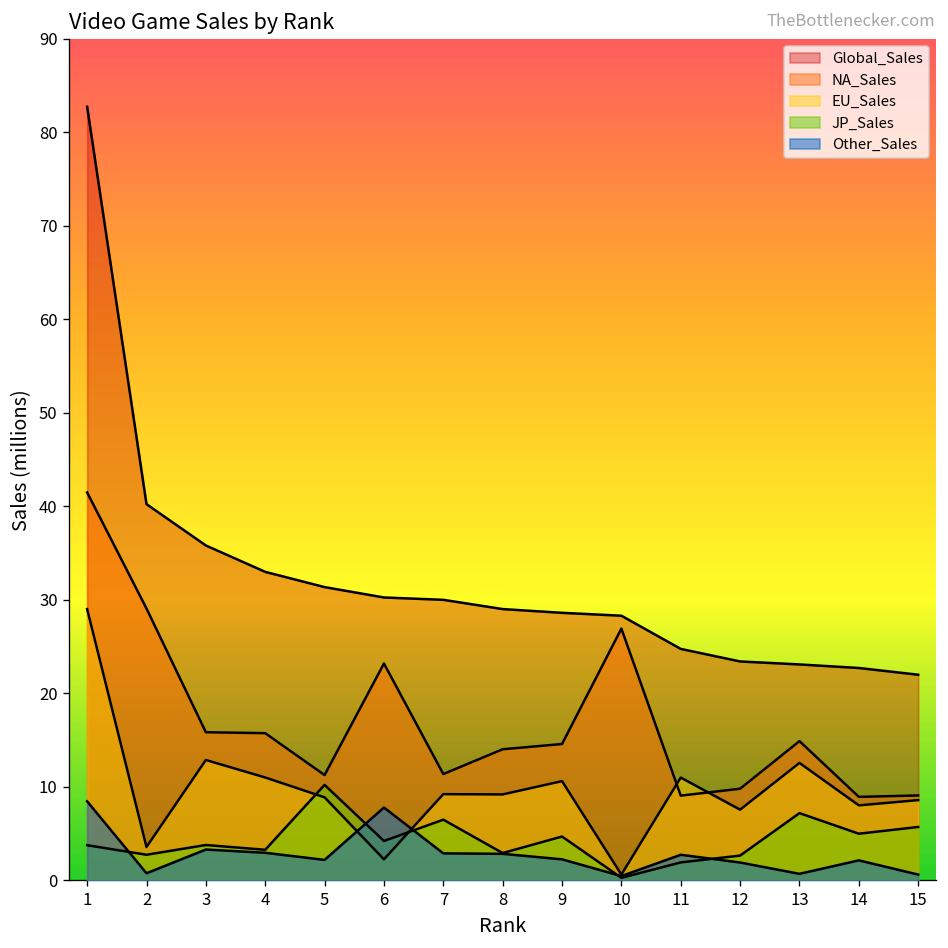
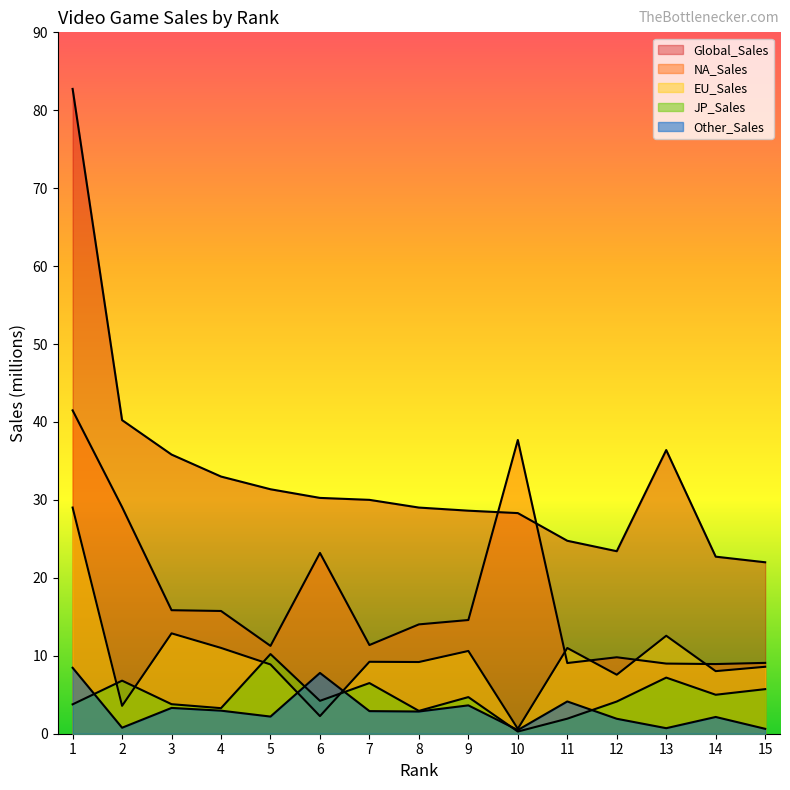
  {
    "Global_Sales": {
      "1": 83,
      "2": 40,
      "3": 36,
      "4": 33,
      "5": 31,
      "6": 30,
      "7": 30,
      "8": 29,
      "9": 29,
      "10": 28,
      "11": 25,
      "12": 23,
-     "13": 23,
+     "13": 36,
      "14": 23,
      "15": 22
    },
    "NA_Sales": {
      "1": 41,
      "2": 29,
      "3": 16,
      "4": 16,
      "5": 11,
      "6": 23,
      "7": 11,
      "8": 14,
      "9": 15,
-     "10": 27,
+     "10": 38,
      "11": 9,
      "12": 10,
-     "13": 15,
+     "13": 9,
      "14": 9,
      "15": 9
    },
    "EU_Sales": {
      "1": 29,
      "2": 4,
      "3": 13,
      "4": 11,
      "5": 9,
      "6": 2,
      "7": 9,
      "8": 9,
      "9": 11,
      "11": 11,
      "12": 8,
      "13": 13,
      "14": 8,
      "15": 9
    },
    "JP_Sales": {
      "1": 4,
-     "2": 3,
+     "2": 7,
      "3": 4,
      "5": 10,
      "6": 4,
      "7": 7,
      "9": 5,
      "11": 2,
-     "12": 3,
+     "12": 4,
      "13": 7,
      "14": 5,
      "15": 6
    },
    "Other_Sales": {
      "1": 8,
      "2": 1,
      "3": 3,
      "5": 2,
      "6": 8,
      "7": 3,
-     "9": 2,
-     "11": 3,
+     "9": 4,
+     "11": 4,
      "12": 2,
      "13": 1,
      "14": 2,
      "15": 1
    }
  }
